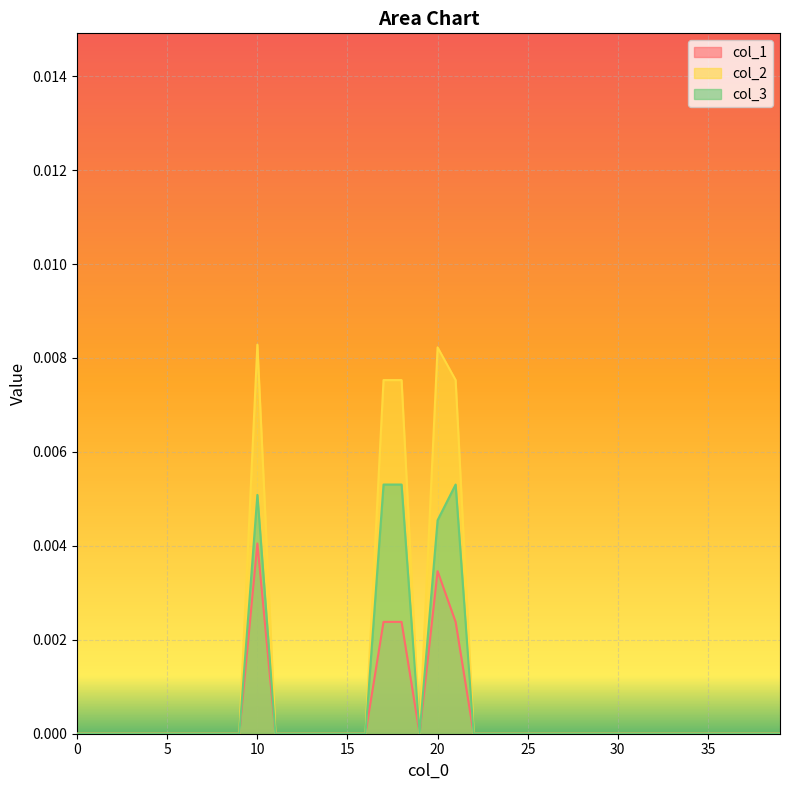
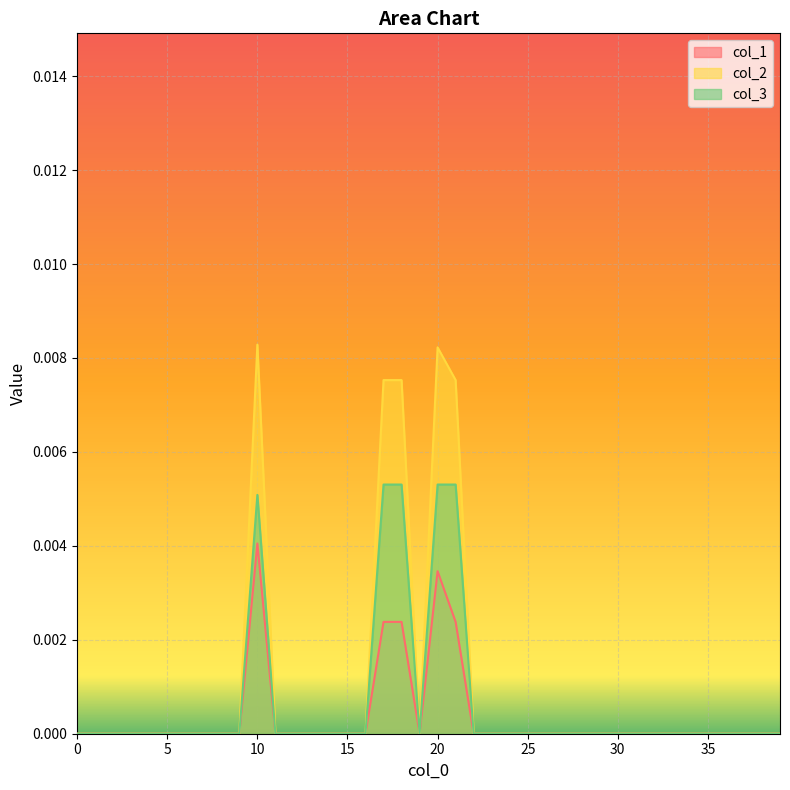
  {
    "col_1": {
      "10": 0.0041,
      "20": 0.0035
    },
    "col_2": {
      "10": 0.0083,
      "20": 0.0082
    },
    "col_3": {
      "10": 0.0051,
-     "20": 0.0045
+     "20": 0.0053
    }
  }
